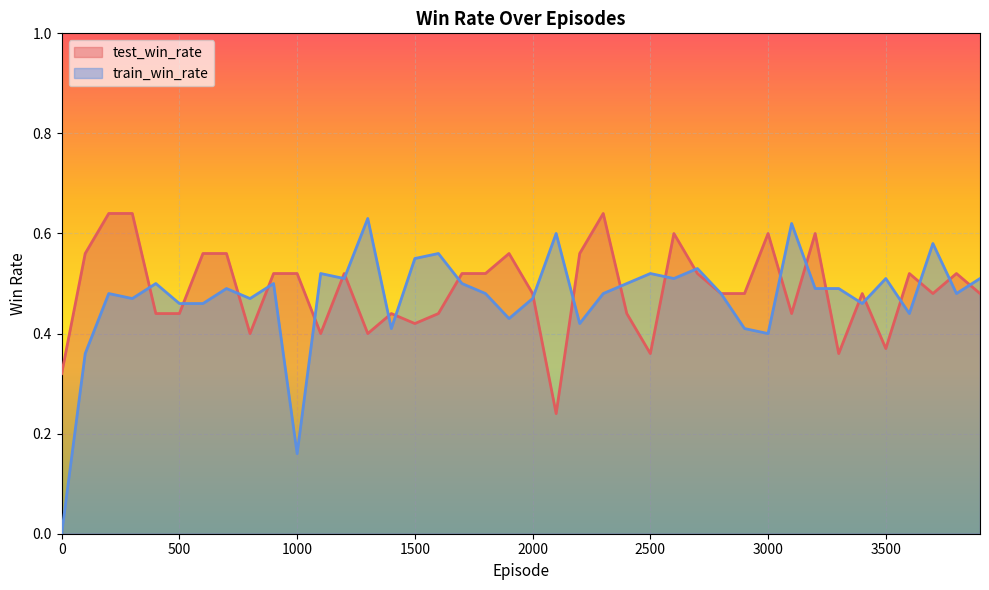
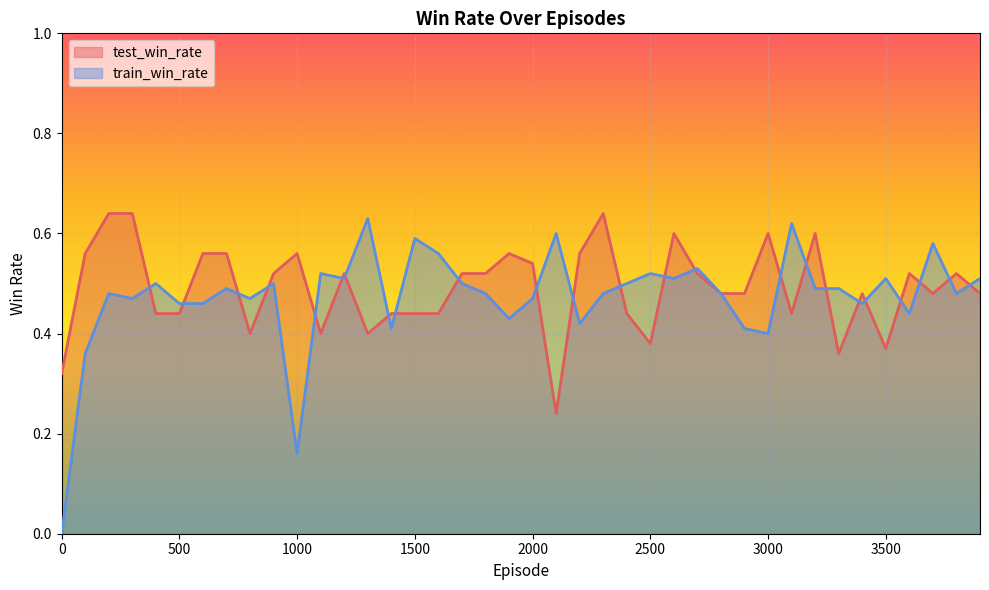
  {
    "test_win_rate": {
      "0": 0.32,
      "500": 0.44,
-     "1000": 0.52,
-     "1500": 0.42,
-     "2000": 0.48,
-     "2500": 0.36,
+     "1000": 0.56,
+     "1500": 0.44,
+     "2000": 0.54,
+     "2500": 0.38,
      "3000": 0.60,
      "3500": 0.37
    },
    "train_win_rate": {
      "0": 0.00,
      "500": 0.46,
      "1000": 0.16,
-     "1500": 0.55,
+     "1500": 0.59,
      "2000": 0.47,
      "2500": 0.52,
      "3000": 0.40,
      "3500": 0.51
    }
  }
